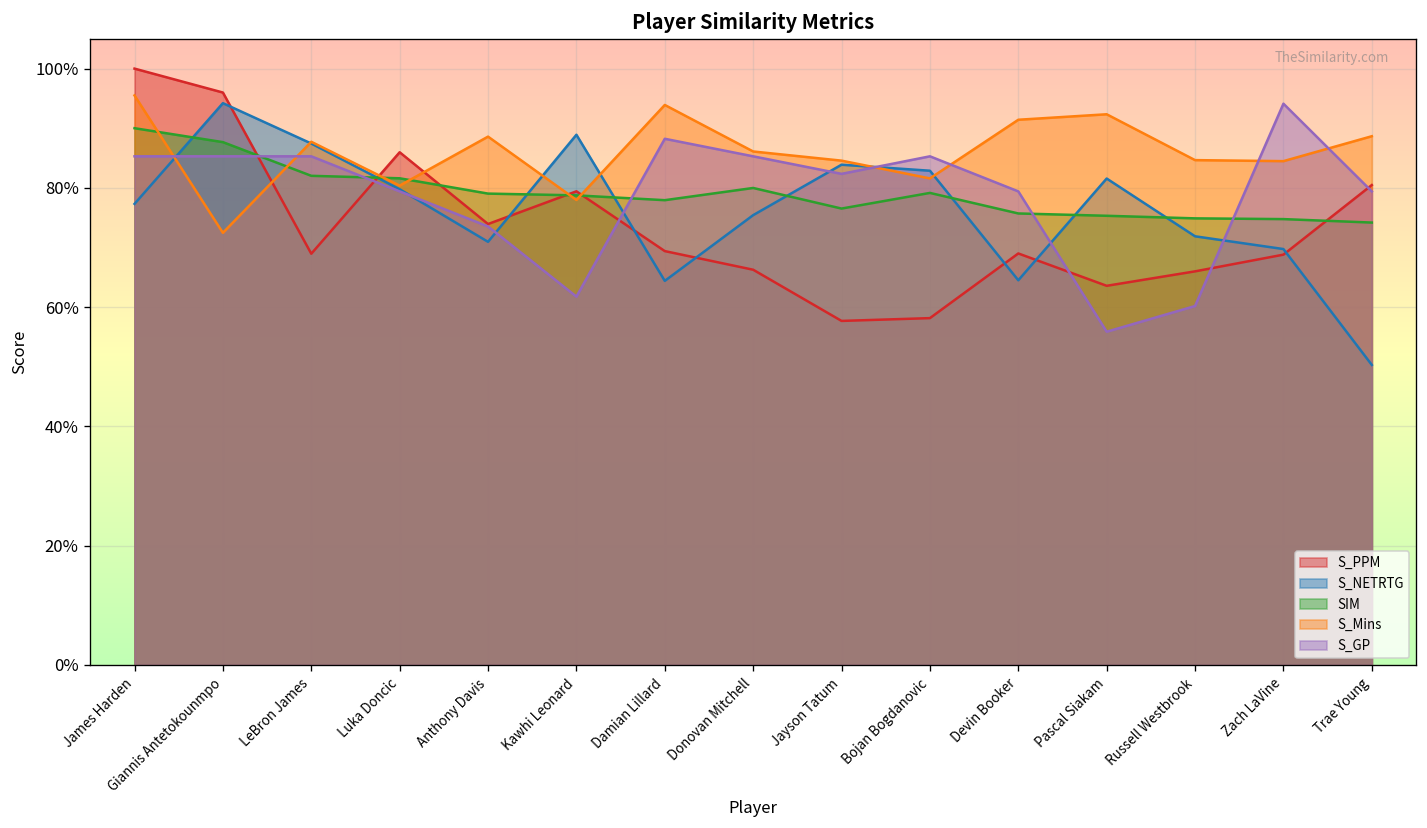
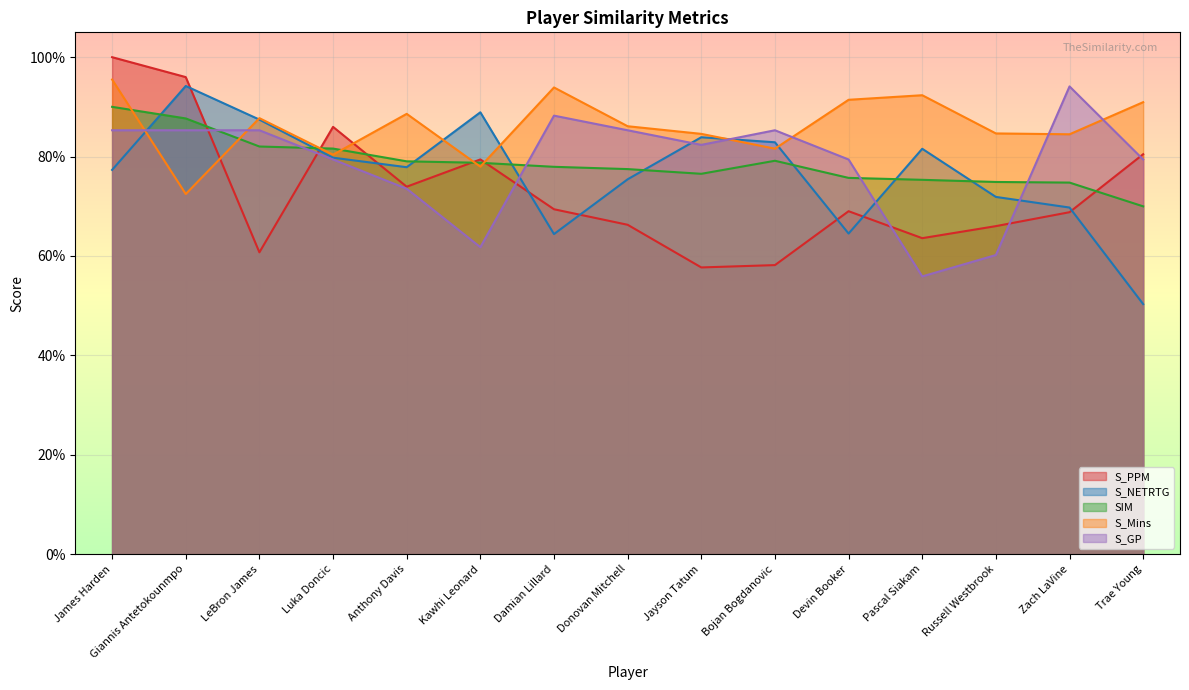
  {
    "S_PPM": {
      "James Harden": "100%",
      "Giannis Antetokounmpo": "96%",
-     "LeBron James": "69%",
+     "LeBron James": "61%",
      "Luka Doncic": "86%",
      "Kawhi Leonard": "79%",
      "Damian Lillard": "69%",
      "Donovan Mitchell": "66%",
      "Jayson Tatum": "58%",
      "Bojan Bogdanovic": "58%",
      "Devin Booker": "69%",
      "Pascal Siakam": "64%",
      "Russell Westbrook": "66%",
      "Zach LaVine": "69%",
      "Trae Young": "80%"
    },
    "S_NETRTG": {
      "James Harden": "77%",
      "Giannis Antetokounmpo": "94%",
-     "Anthony Davis": "71%",
+     "Anthony Davis": "78%",
      "Kawhi Leonard": "89%",
      "Damian Lillard": "64%",
      "Donovan Mitchell": "75%",
      "Jayson Tatum": "84%",
      "Bojan Bogdanovic": "83%",
      "Devin Booker": "65%",
      "Pascal Siakam": "82%",
      "Russell Westbrook": "72%",
      "Zach LaVine": "70%",
      "Trae Young": "50%"
    },
    "SIM": {
      "James Harden": "90%",
      "Giannis Antetokounmpo": "88%",
      "LeBron James": "82%",
      "Luka Doncic": "82%",
      "Anthony Davis": "79%",
      "Kawhi Leonard": "79%",
      "Damian Lillard": "78%",
-     "Donovan Mitchell": "80%",
+     "Donovan Mitchell": "77%",
      "Jayson Tatum": "77%",
      "Bojan Bogdanovic": "79%",
      "Devin Booker": "76%",
      "Pascal Siakam": "75%",
      "Russell Westbrook": "75%",
      "Zach LaVine": "75%",
-     "Trae Young": "74%"
+     "Trae Young": "70%"
    },
    "S_Mins": {
      "James Harden": "96%",
      "Giannis Antetokounmpo": "72%",
      "Luka Doncic": "80%",
      "Anthony Davis": "89%",
      "Kawhi Leonard": "78%",
      "Damian Lillard": "94%",
      "Donovan Mitchell": "86%",
      "Jayson Tatum": "85%",
      "Bojan Bogdanovic": "82%",
      "Devin Booker": "91%",
      "Pascal Siakam": "92%",
      "Russell Westbrook": "85%",
      "Zach LaVine": "84%",
-     "Trae Young": "89%"
+     "Trae Young": "91%"
    },
    "S_GP": {
      "James Harden": "85%",
      "Giannis Antetokounmpo": "85%",
      "LeBron James": "85%",
      "Kawhi Leonard": "62%",
      "Damian Lillard": "88%",
      "Donovan Mitchell": "85%",
      "Jayson Tatum": "82%",
      "Bojan Bogdanovic": "85%",
      "Devin Booker": "79%",
      "Pascal Siakam": "56%",
      "Russell Westbrook": "60%",
      "Zach LaVine": "94%",
      "Trae Young": "79%"
    }
  }
